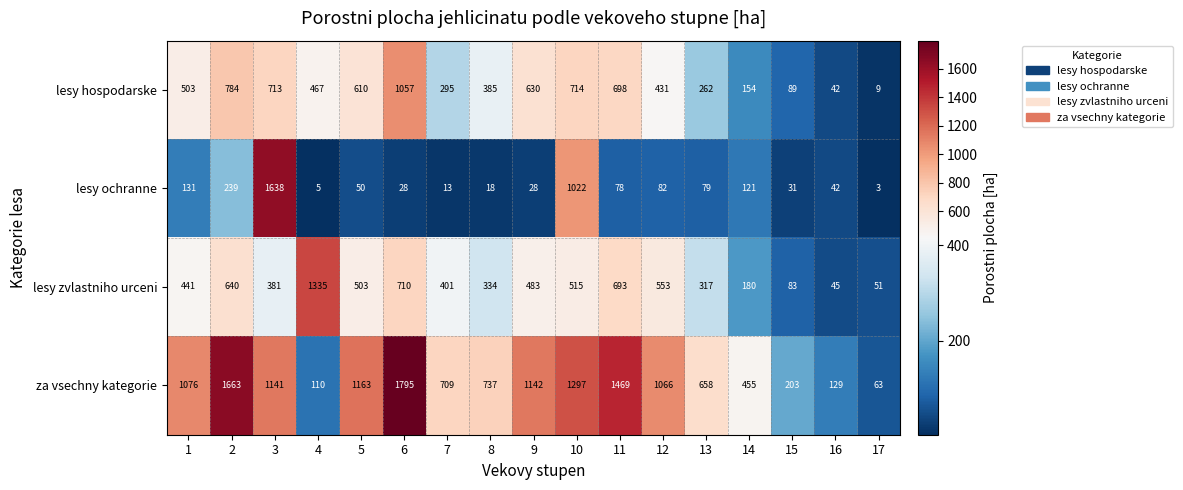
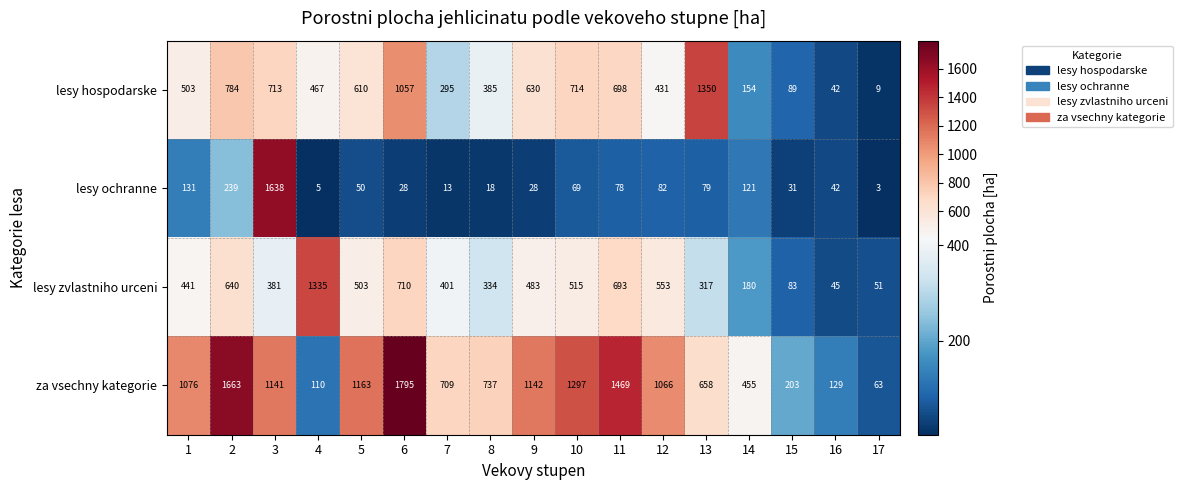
  {
    "lesy hospodarske": {
      "1": 503,
      "2": 784,
      "3": 713,
      "4": 467,
      "5": 610,
      "6": 1057,
      "7": 295,
      "8": 385,
      "9": 630,
      "10": 714,
      "11": 698,
      "12": 431,
-     "13": 262,
+     "13": 1350,
      "14": 154,
      "15": 89,
      "16": 42,
      "17": 9
    },
    "lesy ochranne": {
      "1": 131,
      "2": 239,
      "3": 1638,
      "4": 5,
      "5": 50,
      "6": 28,
      "7": 13,
      "8": 18,
      "9": 28,
-     "10": 1022,
+     "10": 69,
      "11": 78,
      "12": 82,
      "13": 79,
      "14": 121,
      "15": 31,
      "16": 42,
      "17": 3
    },
    "lesy zvlastniho urceni": {
      "1": 441,
      "2": 640,
      "3": 381,
      "4": 1335,
      "5": 503,
      "6": 710,
      "7": 401,
      "8": 334,
      "9": 483,
      "10": 515,
      "11": 693,
      "12": 553,
      "13": 317,
      "14": 180,
      "15": 83,
      "16": 45,
      "17": 51
    },
    "za vsechny kategorie": {
      "1": 1076,
      "2": 1663,
      "3": 1141,
      "4": 110,
      "5": 1163,
      "6": 1795,
      "7": 709,
      "8": 737,
      "9": 1142,
      "10": 1297,
      "11": 1469,
      "12": 1066,
      "13": 658,
      "14": 455,
      "15": 203,
      "16": 129,
      "17": 63
    }
  }
